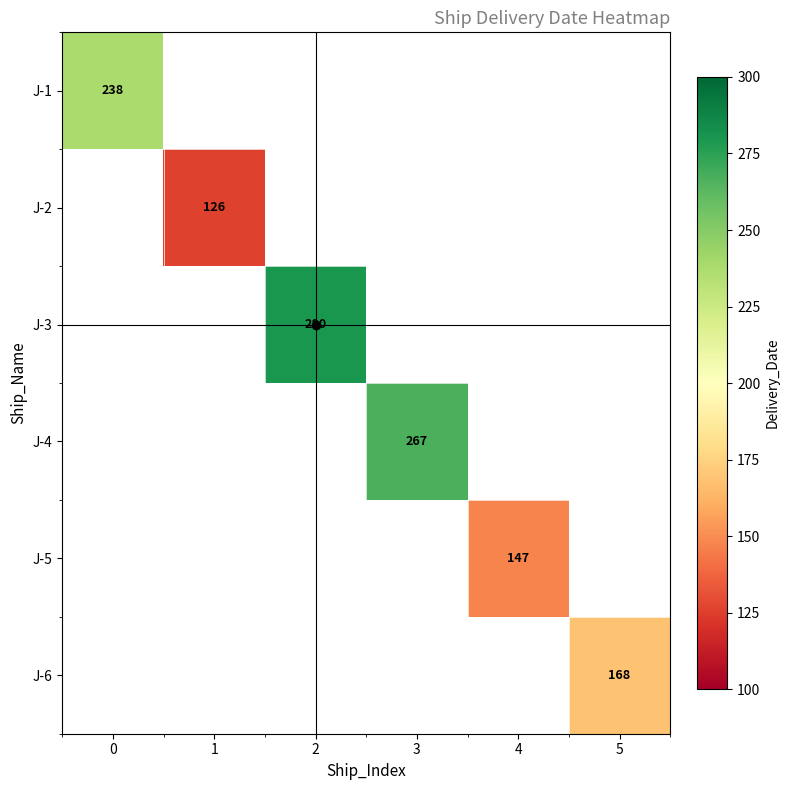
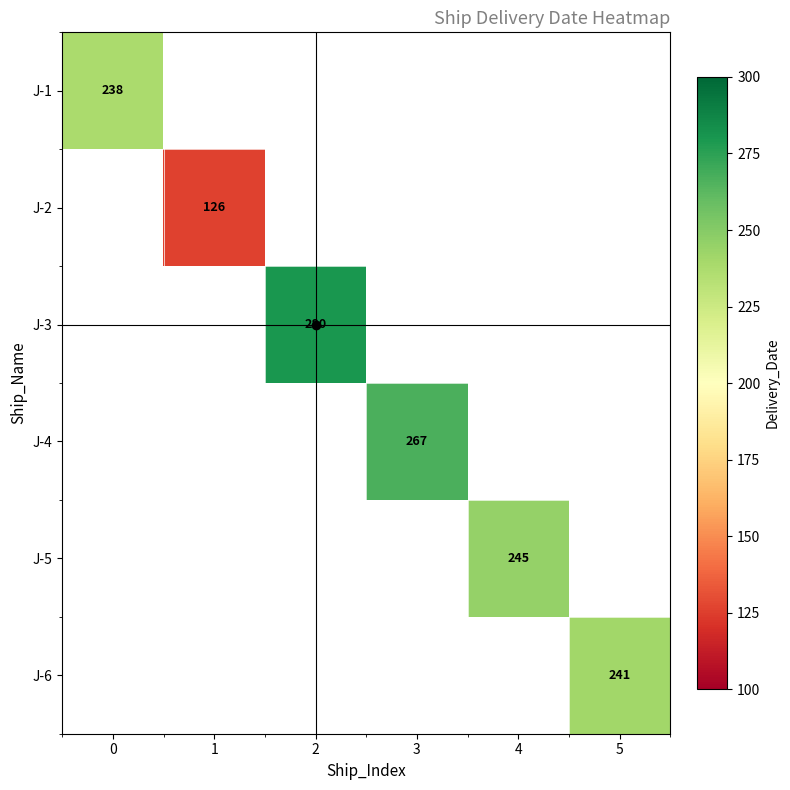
  {
    "J-1": {
      "0": 238
    },
    "J-2": {
      "1": 126
    },
    "J-4": {
      "3": 267
    },
    "J-5": {
-     "4": 147
+     "4": 245
    },
    "J-6": {
-     "5": 168
+     "5": 241
    }
  }
